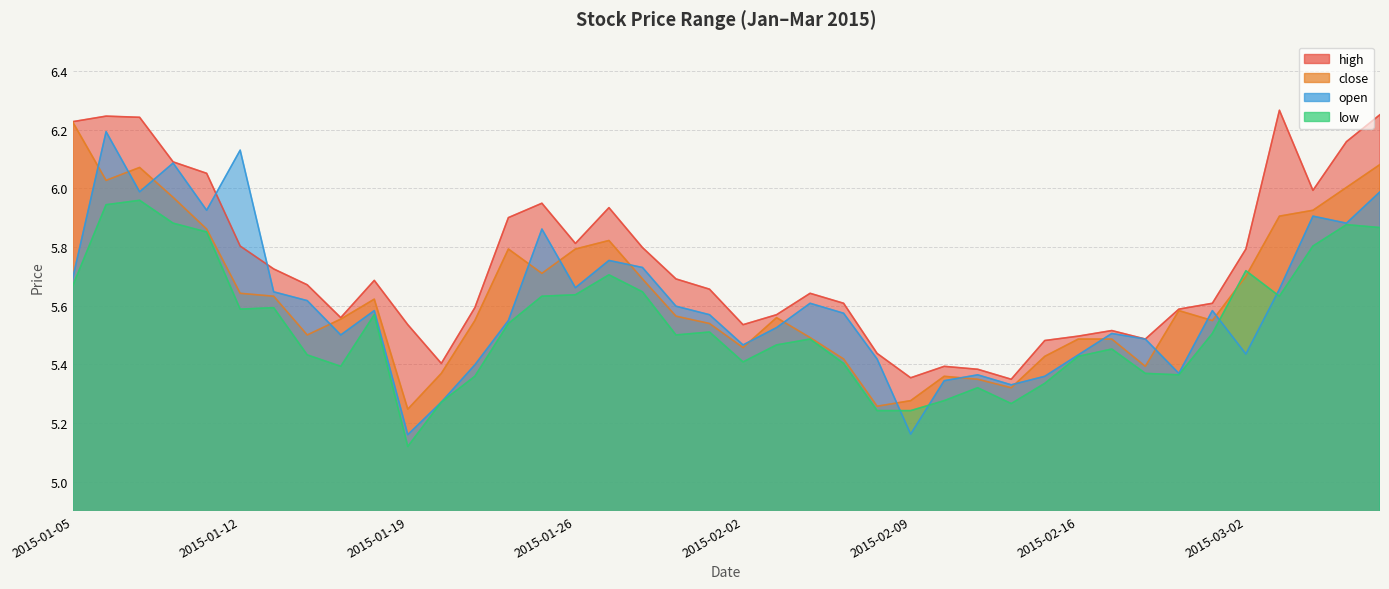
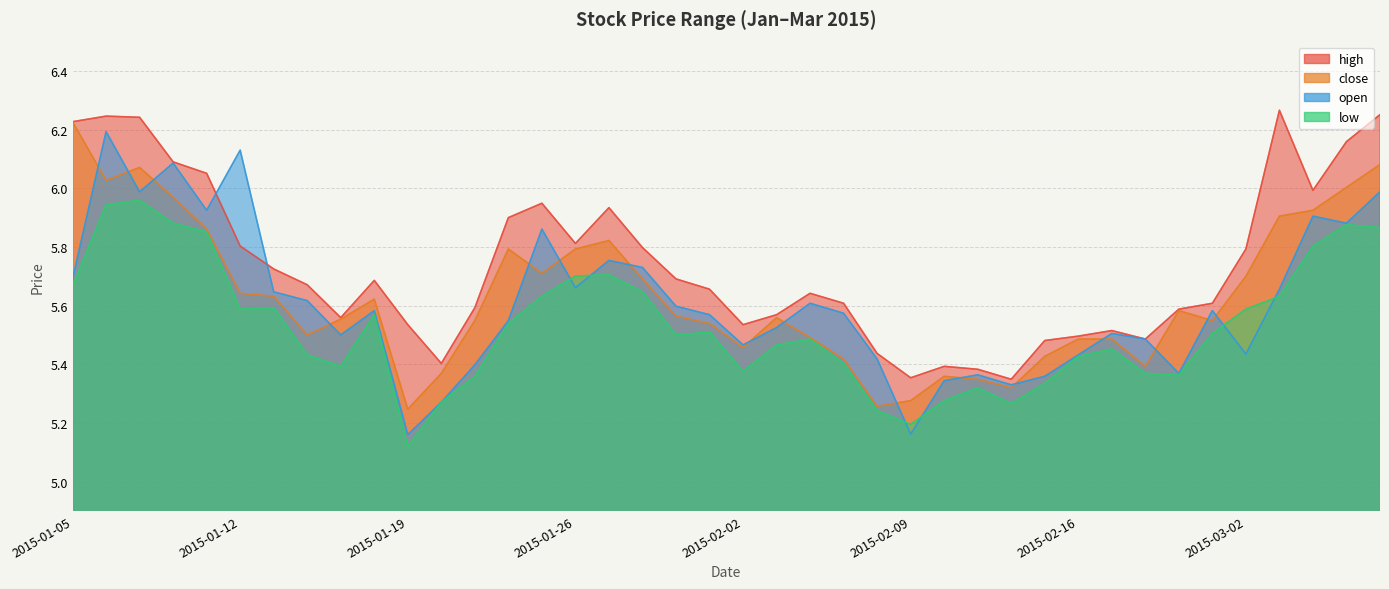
  {
    "open": {
      "2015-01-05": 5.69,
      "2015-01-12": 6.13,
      "2015-01-19": 5.16,
      "2015-01-26": 5.66,
      "2015-02-02": 5.47,
      "2015-02-09": 5.16,
      "2015-03-02": 5.44
    },
    "low": {
      "2015-01-05": 5.67,
      "2015-01-12": 5.59,
      "2015-01-19": 5.12,
-     "2015-01-26": 5.64,
-     "2015-02-02": 5.41,
-     "2015-02-09": 5.24,
-     "2015-03-02": 5.72
+     "2015-01-26": 5.70,
+     "2015-02-02": 5.38,
+     "2015-02-09": 5.20,
+     "2015-03-02": 5.59
    }
  }
